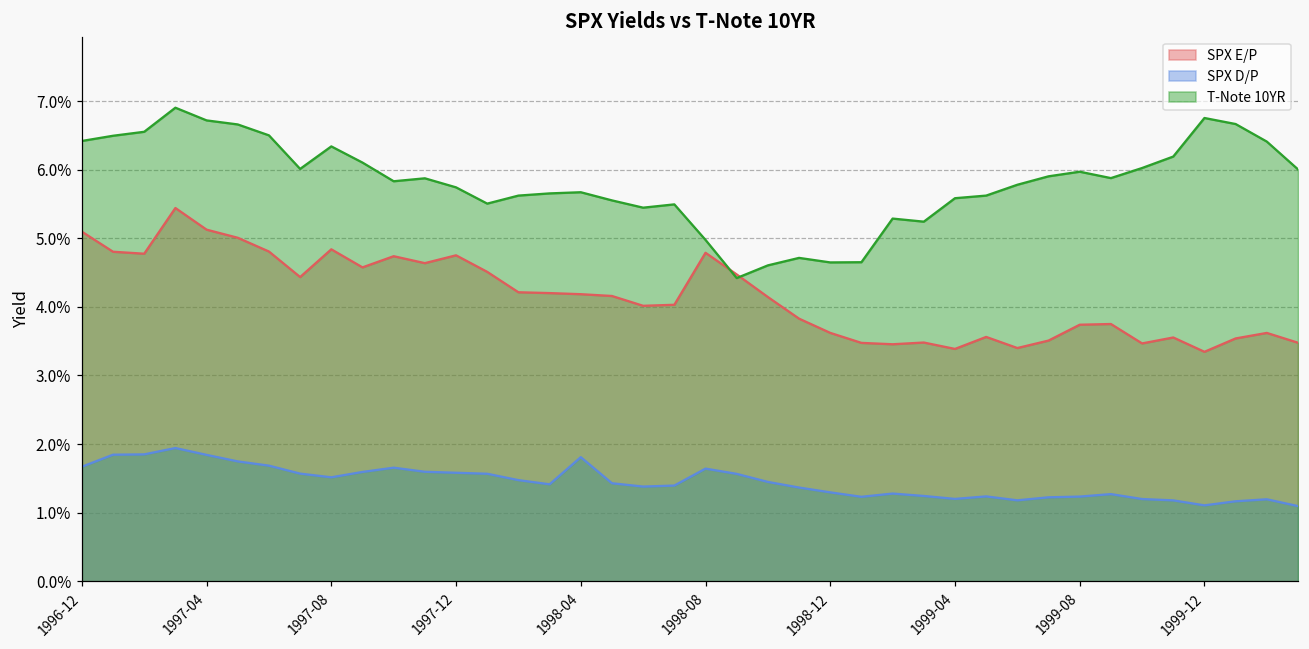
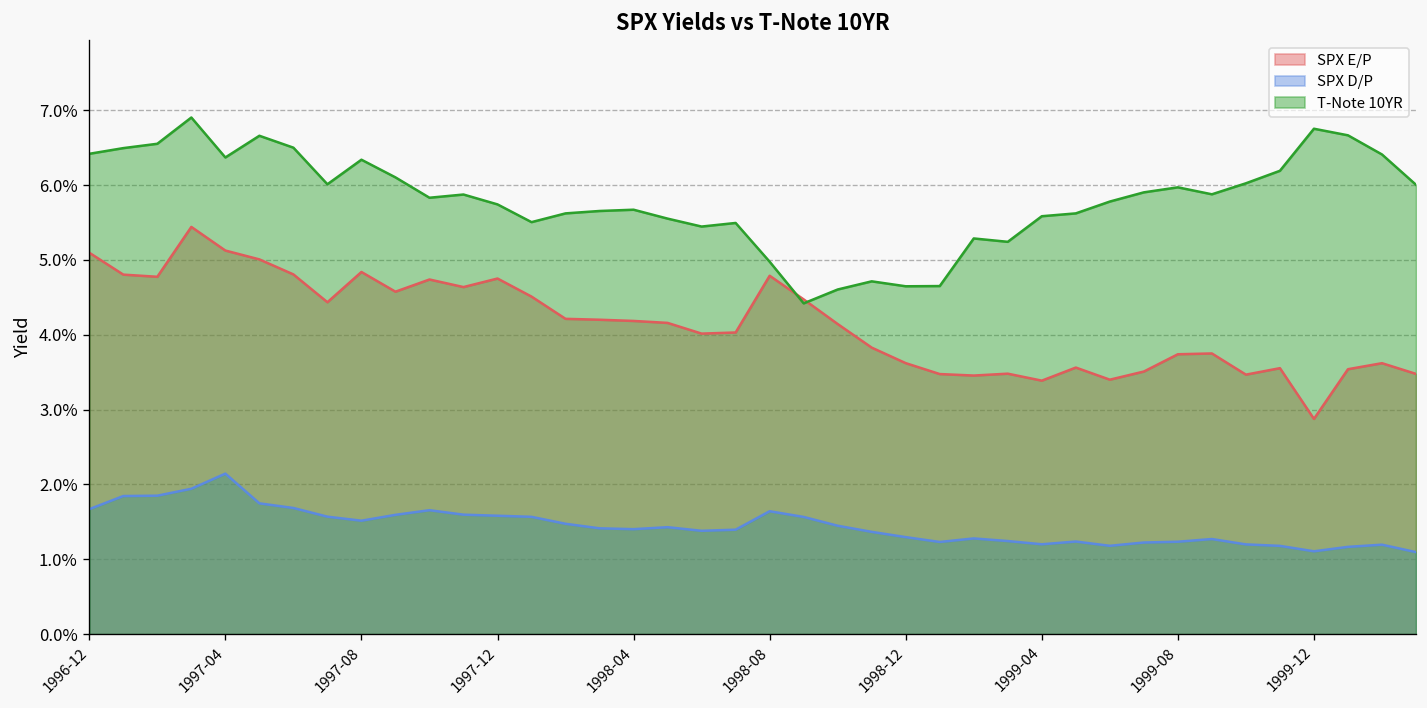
  {
    "SPX E/P": {
      "1996-12": "5.1%",
      "1997-04": "5.1%",
      "1997-08": "4.8%",
      "1997-12": "4.8%",
      "1998-04": "4.2%",
      "1998-08": "4.8%",
      "1998-12": "3.6%",
      "1999-04": "3.4%",
      "1999-08": "3.7%",
-     "1999-12": "3.3%"
+     "1999-12": "2.9%"
    },
    "SPX D/P": {
      "1996-12": "1.7%",
-     "1997-04": "1.8%",
+     "1997-04": "2.1%",
      "1997-08": "1.5%",
      "1997-12": "1.6%",
-     "1998-04": "1.8%",
+     "1998-04": "1.4%",
      "1998-08": "1.6%",
      "1998-12": "1.3%",
      "1999-04": "1.2%",
      "1999-08": "1.2%",
      "1999-12": "1.1%"
    },
    "T-Note 10YR": {
      "1996-12": "6.4%",
-     "1997-04": "6.7%",
+     "1997-04": "6.4%",
      "1997-08": "6.3%",
      "1997-12": "5.7%",
      "1998-04": "5.7%",
      "1998-08": "5.0%",
      "1998-12": "4.6%",
      "1999-04": "5.6%",
      "1999-08": "6.0%",
      "1999-12": "6.8%"
    }
  }
